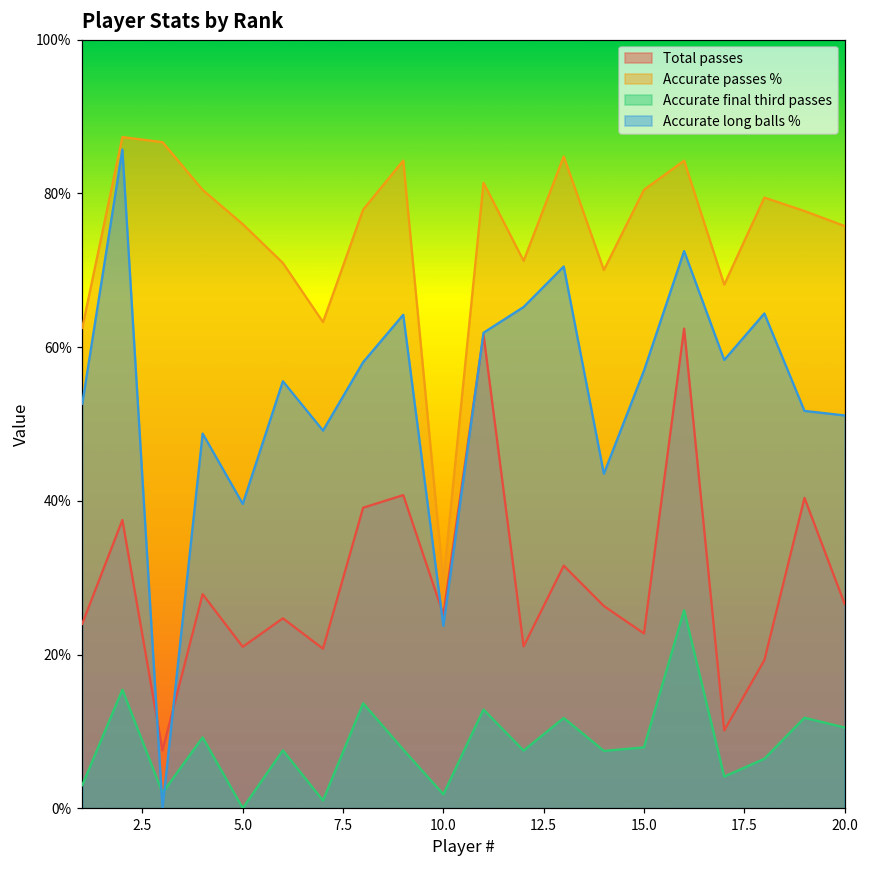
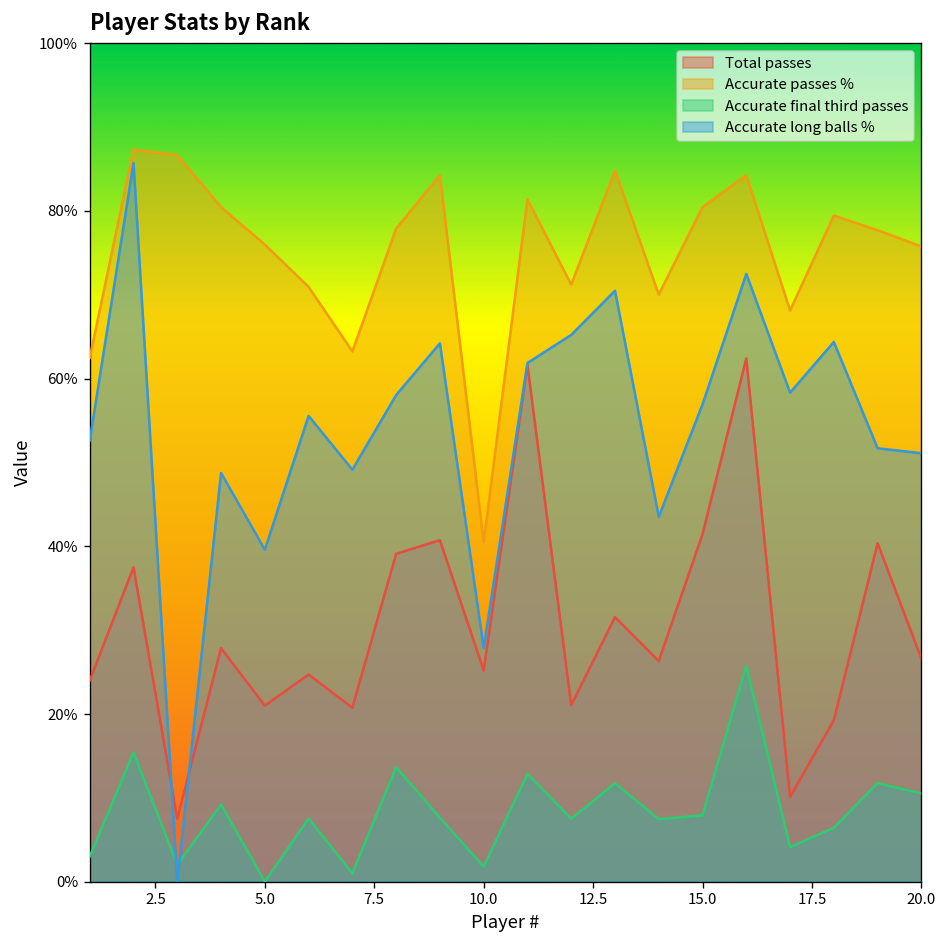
  {
    "Total passes": {
      "5.0": "21%",
      "10.0": "25%",
-     "15.0": "23%",
+     "15.0": "41%",
      "20.0": "27%"
    },
    "Accurate passes %": {
      "5.0": "76%",
-     "10.0": "30%",
+     "10.0": "40%",
      "15.0": "80%",
      "20.0": "76%"
    },
    "Accurate final third passes": {
      "5.0": "0%",
      "10.0": "2%",
      "15.0": "8%",
      "20.0": "11%"
    },
    "Accurate long balls %": {
      "5.0": "40%",
-     "10.0": "24%",
+     "10.0": "28%",
      "15.0": "57%",
      "20.0": "51%"
    }
  }
